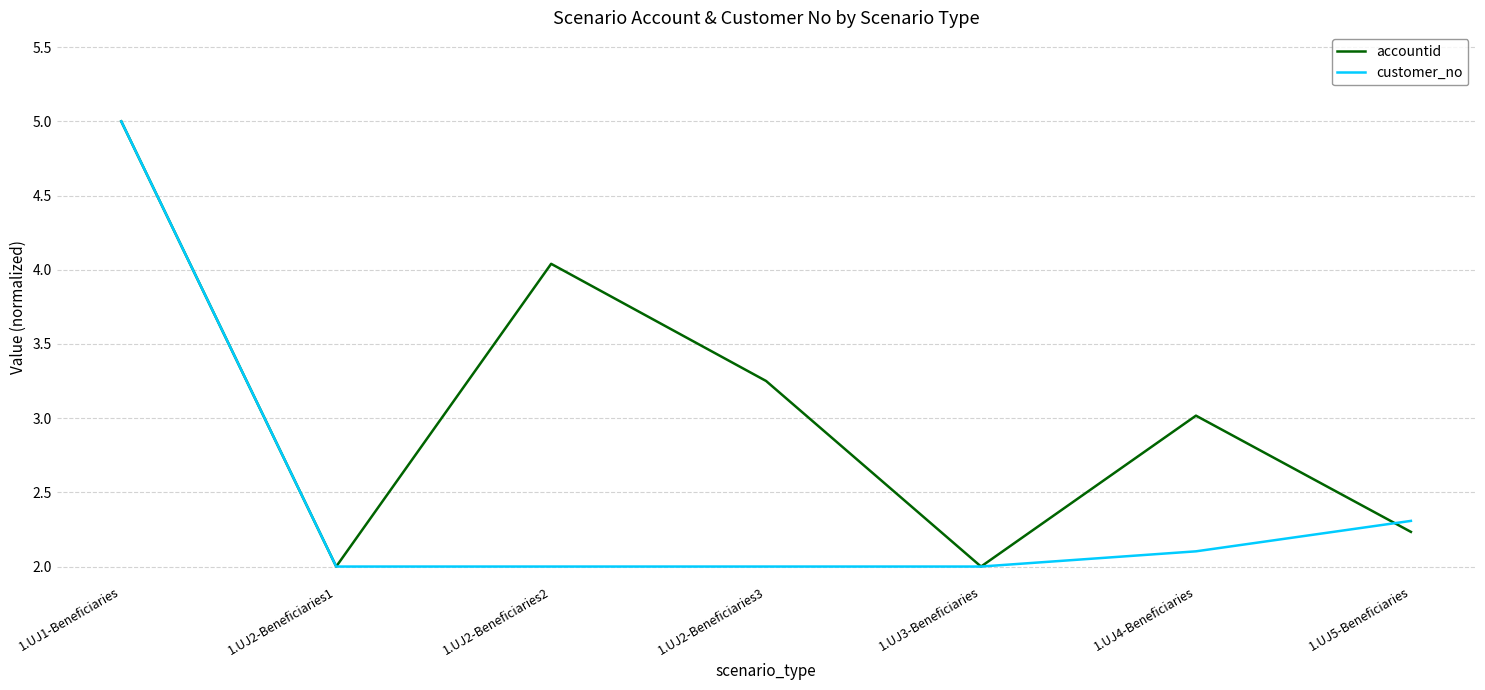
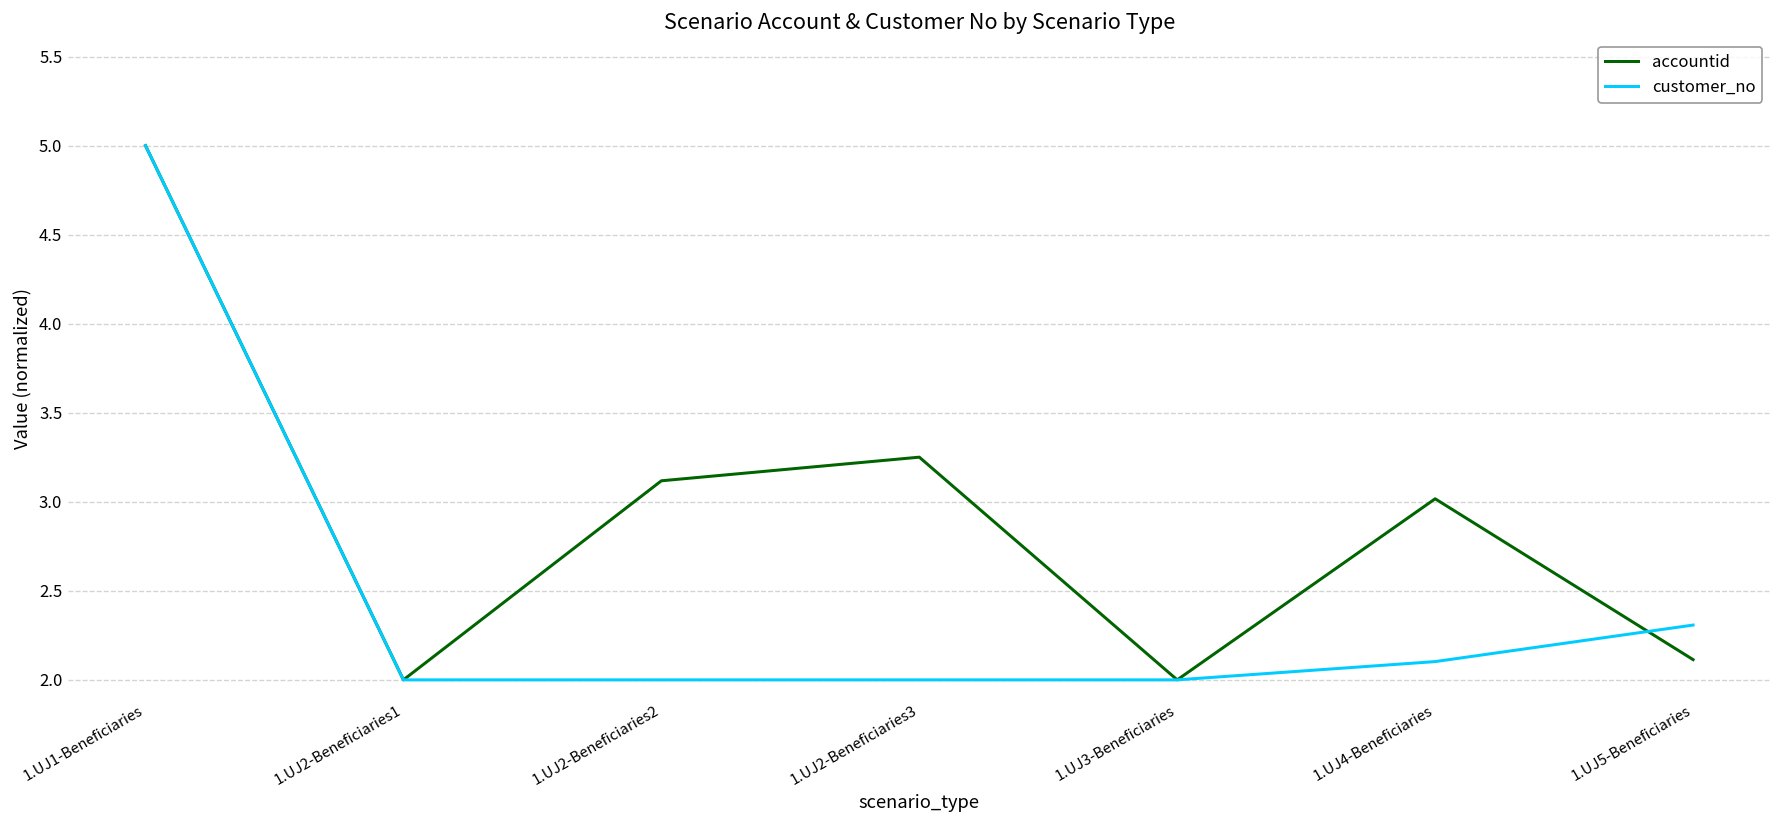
  {
    "accountid": {
-     "1.UJ2-Beneficiaries2": 4.04,
+     "1.UJ2-Beneficiaries2": 3.12,
      "1.UJ2-Beneficiaries3": 3.25,
      "1.UJ4-Beneficiaries": 3.02,
-     "1.UJ5-Beneficiaries": 2.23
+     "1.UJ5-Beneficiaries": 2.11
    },
    "customer_no": {
      "1.UJ2-Beneficiaries2": 2.00,
      "1.UJ2-Beneficiaries3": 2.00,
      "1.UJ4-Beneficiaries": 2.10,
      "1.UJ5-Beneficiaries": 2.31
    }
  }
